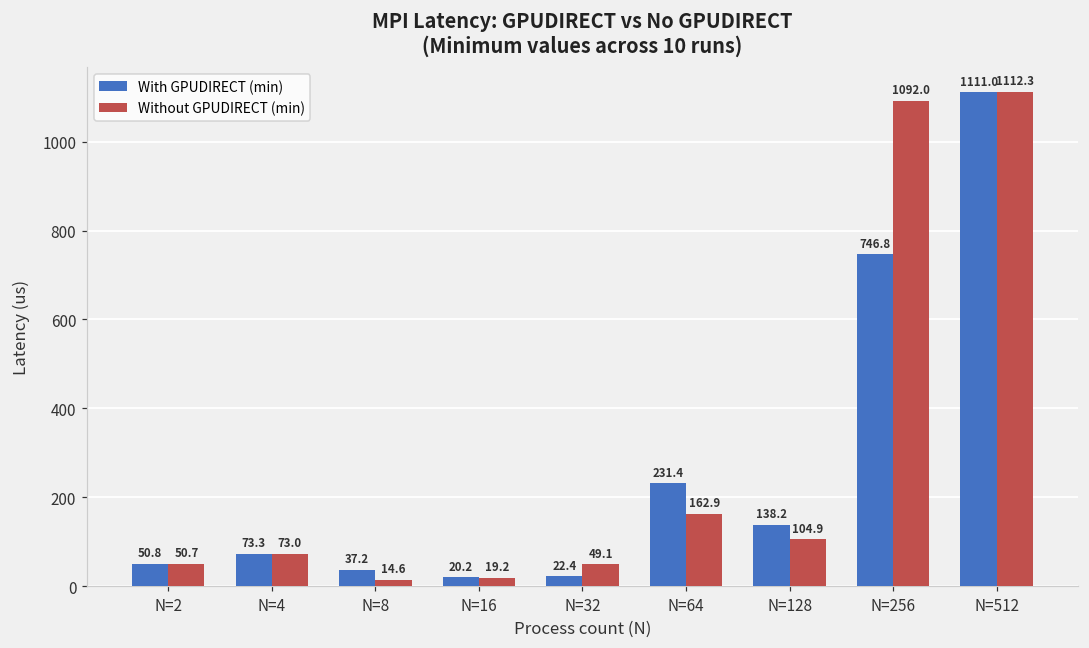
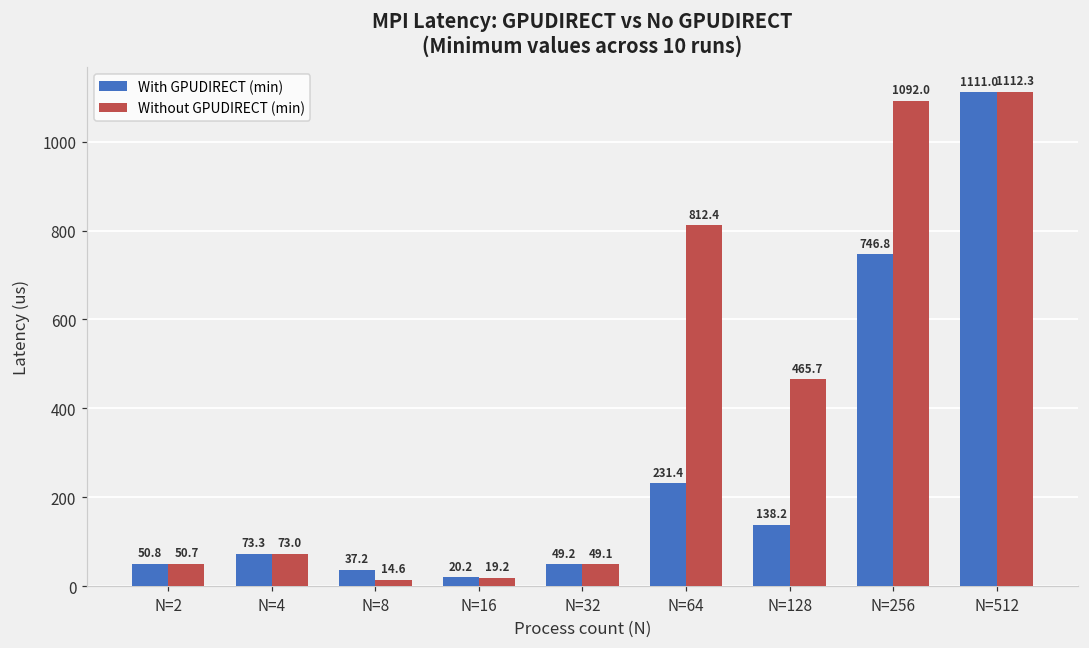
  {
    "With GPUDIRECT (min)": {
      "N=2": 50.8,
      "N=4": 73.3,
      "N=8": 37.2,
      "N=16": 20.2,
-     "N=32": 22.4,
+     "N=32": 49.2,
      "N=64": 231.4,
      "N=128": 138.2,
      "N=256": 746.8,
      "N=512": 1111.0
    },
    "Without GPUDIRECT (min)": {
      "N=2": 50.7,
      "N=4": 73.0,
      "N=8": 14.6,
      "N=16": 19.2,
      "N=32": 49.1,
-     "N=64": 162.9,
-     "N=128": 104.9,
+     "N=64": 812.4,
+     "N=128": 465.7,
      "N=256": 1092.0,
      "N=512": 1112.3
    }
  }
